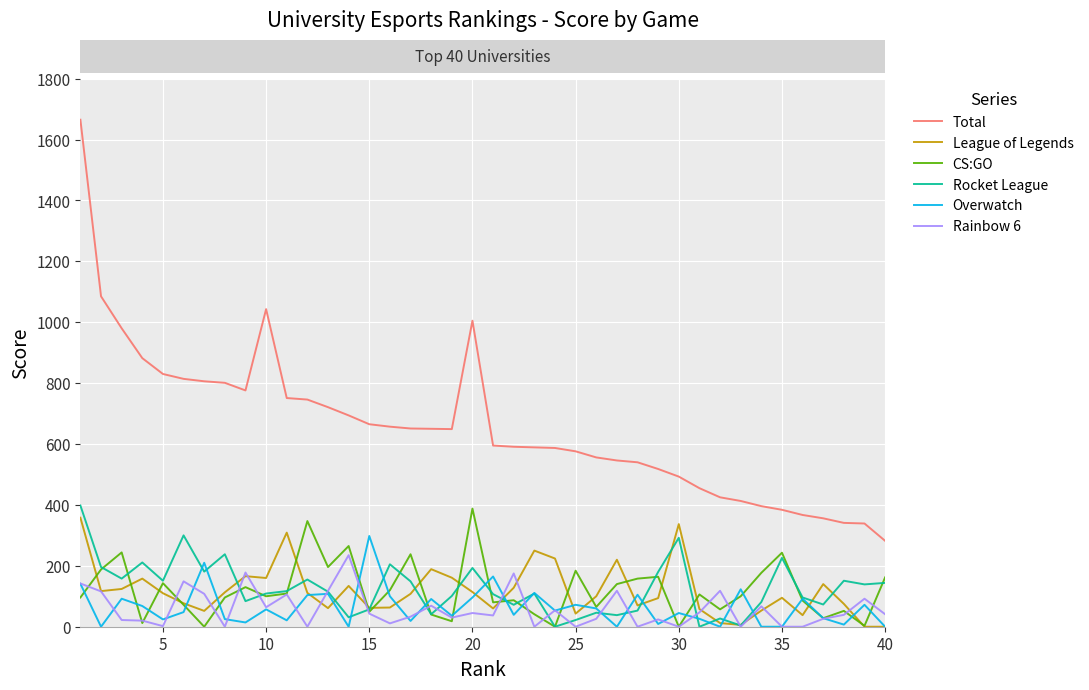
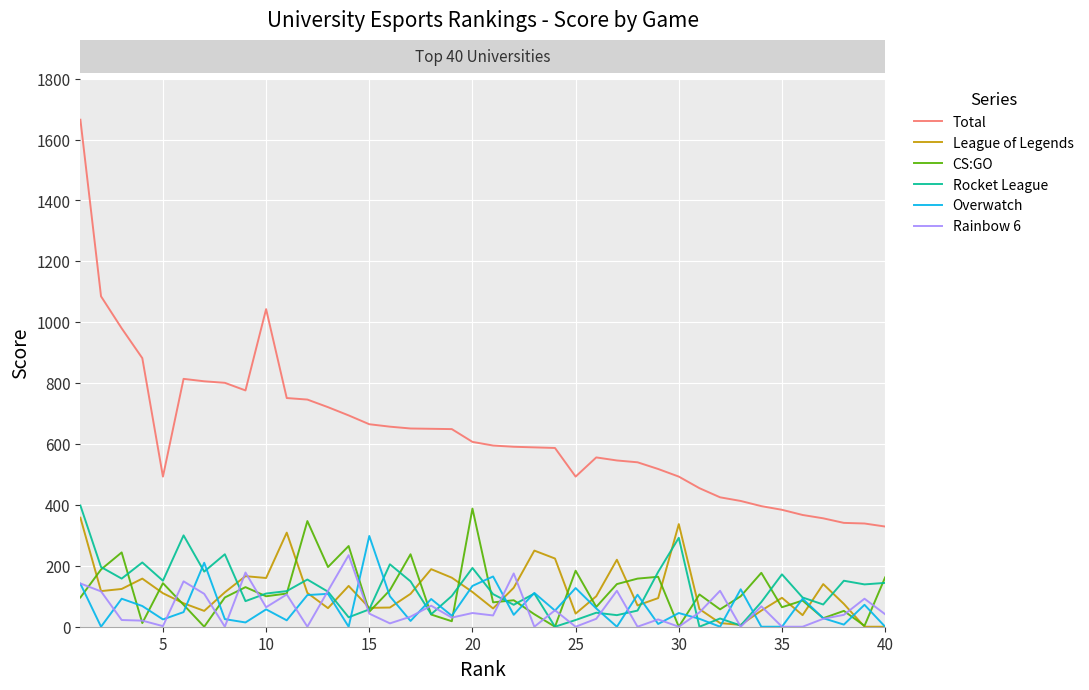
  {
    "Total": {
-     "5": 830,
+     "5": 490,
      "10": 1040,
      "15": 670,
-     "20": 1010,
-     "25": 580,
+     "20": 610,
+     "25": 490,
      "30": 490,
      "35": 380,
-     "40": 280
+     "40": 330
    },
    "League of Legends": {
      "5": 110,
      "10": 160,
      "20": 110,
      "25": 40,
      "30": 340,
      "35": 100
    },
    "CS:GO": {
      "10": 100,
      "20": 390,
      "25": 180,
-     "35": 240,
+     "35": 60,
      "40": 160
    },
    "Rocket League": {
      "10": 110,
      "20": 190,
      "25": 20,
      "30": 290,
-     "35": 230,
+     "35": 170,
      "40": 140
    },
    "Overwatch": {
      "5": 20,
      "15": 300,
-     "20": 100,
-     "25": 70,
+     "20": 130,
+     "25": 130,
      "30": 50
    },
    "Rainbow 6": {
      "5": 0,
      "20": 50,
      "25": 0,
      "40": 40
    }
  }
